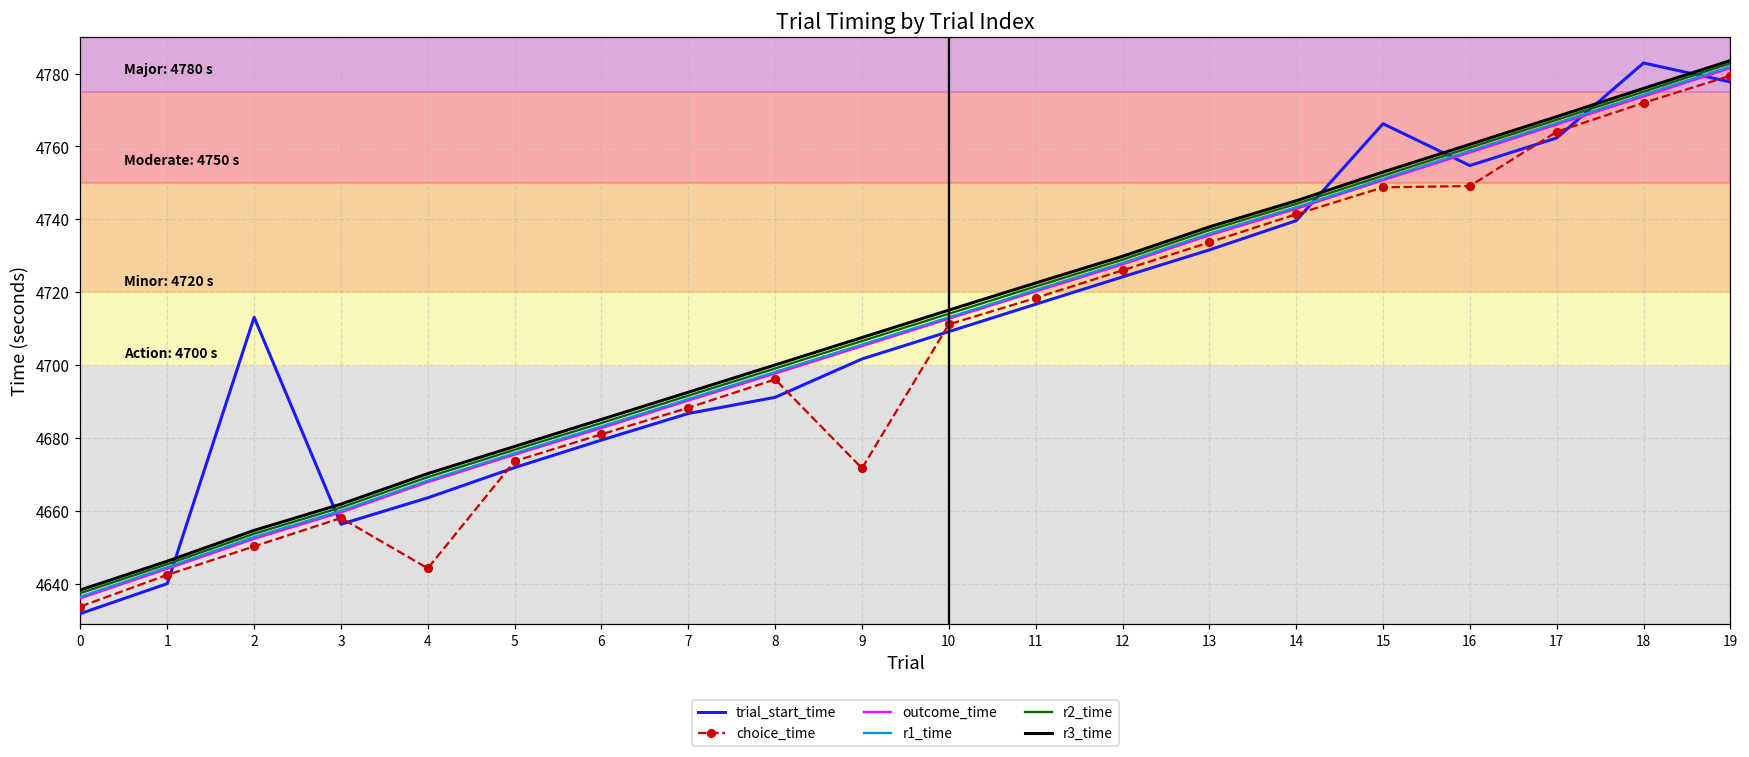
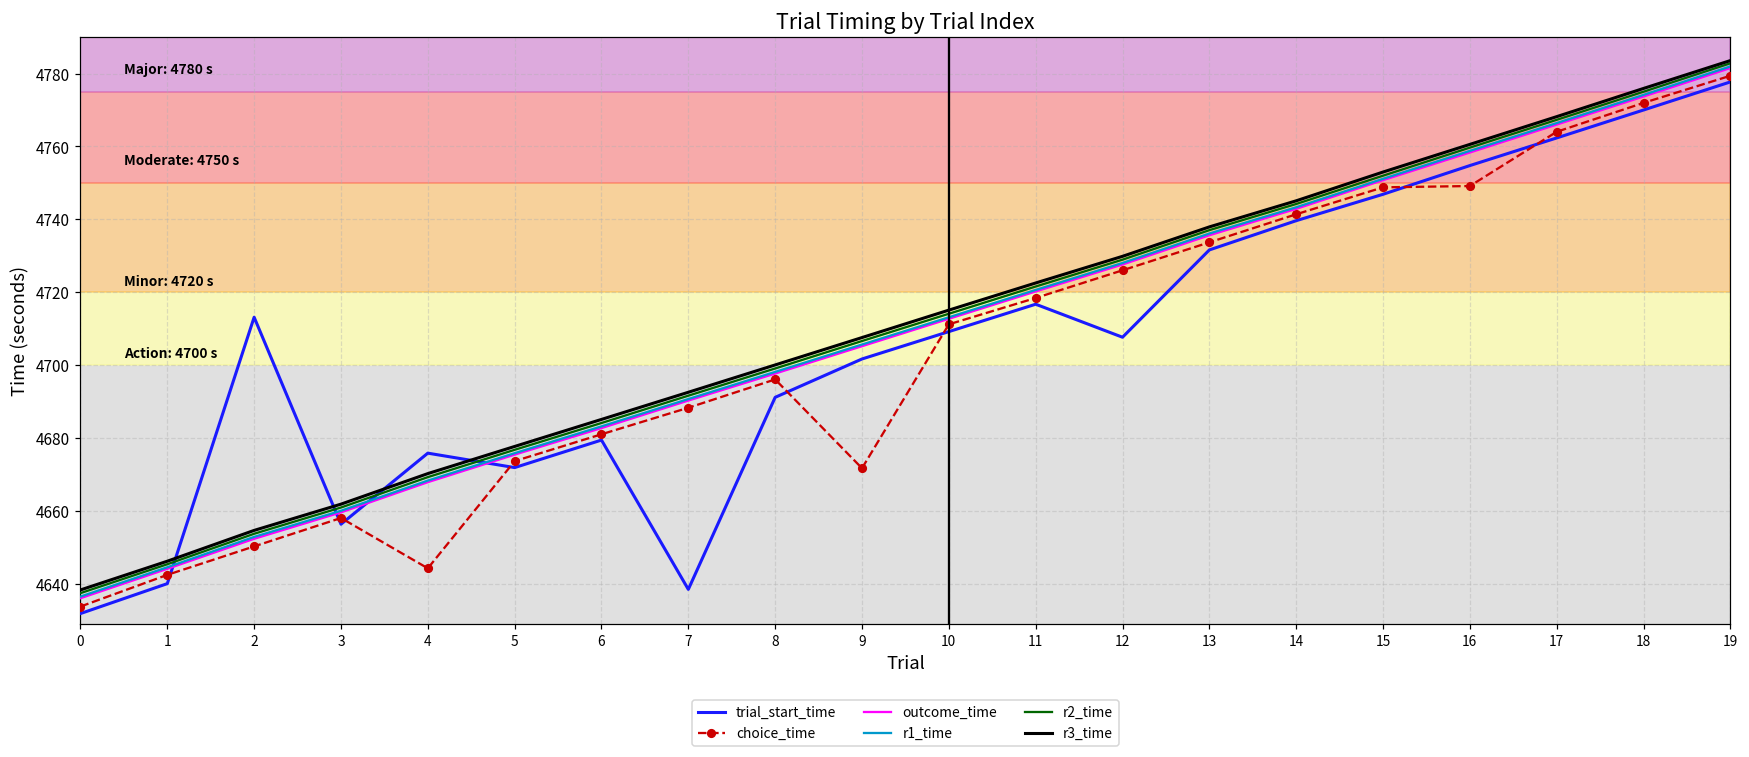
  {
    "trial_start_time": {
      "0": 4632,
      "1": 4640,
      "2": 4713,
      "3": 4656,
-     "4": 4664,
+     "4": 4676,
      "5": 4672,
      "6": 4679,
-     "7": 4687,
+     "7": 4638,
      "8": 4691,
      "9": 4702,
      "10": 4709,
      "11": 4717,
-     "12": 4724,
+     "12": 4708,
      "13": 4732,
      "14": 4740,
-     "15": 4766,
+     "15": 4747,
      "16": 4755,
      "17": 4762,
-     "18": 4783,
+     "18": 4770,
      "19": 4778
    },
    "choice_time": {
      "0": 4634,
      "1": 4642,
      "2": 4650,
      "3": 4658,
      "4": 4644,
      "5": 4674,
      "6": 4681,
      "7": 4688,
      "8": 4696,
      "9": 4672,
      "10": 4711,
      "11": 4718,
      "12": 4726,
      "13": 4734,
      "14": 4741,
      "15": 4749,
      "16": 4749,
      "17": 4764,
      "18": 4772,
      "19": 4779
    },
    "r2_time": {
      "0": 4637,
      "1": 4645,
      "2": 4654,
      "3": 4661,
      "4": 4669,
      "5": 4677,
      "6": 4684,
      "7": 4692,
      "8": 4699,
      "9": 4707,
      "10": 4714,
      "11": 4722,
      "12": 4729,
      "13": 4737,
      "14": 4744,
      "15": 4752,
      "16": 4760,
      "17": 4767,
      "18": 4775
    },
    "r3_time": {
      "0": 4638,
      "1": 4646,
      "2": 4655,
      "3": 4662,
      "4": 4670,
      "5": 4678,
      "6": 4685,
      "7": 4693,
      "8": 4700,
      "9": 4708,
      "10": 4715,
      "11": 4723,
      "12": 4730,
      "13": 4738,
      "14": 4745,
      "15": 4753,
      "16": 4761,
      "17": 4768,
      "18": 4776
    }
  }
